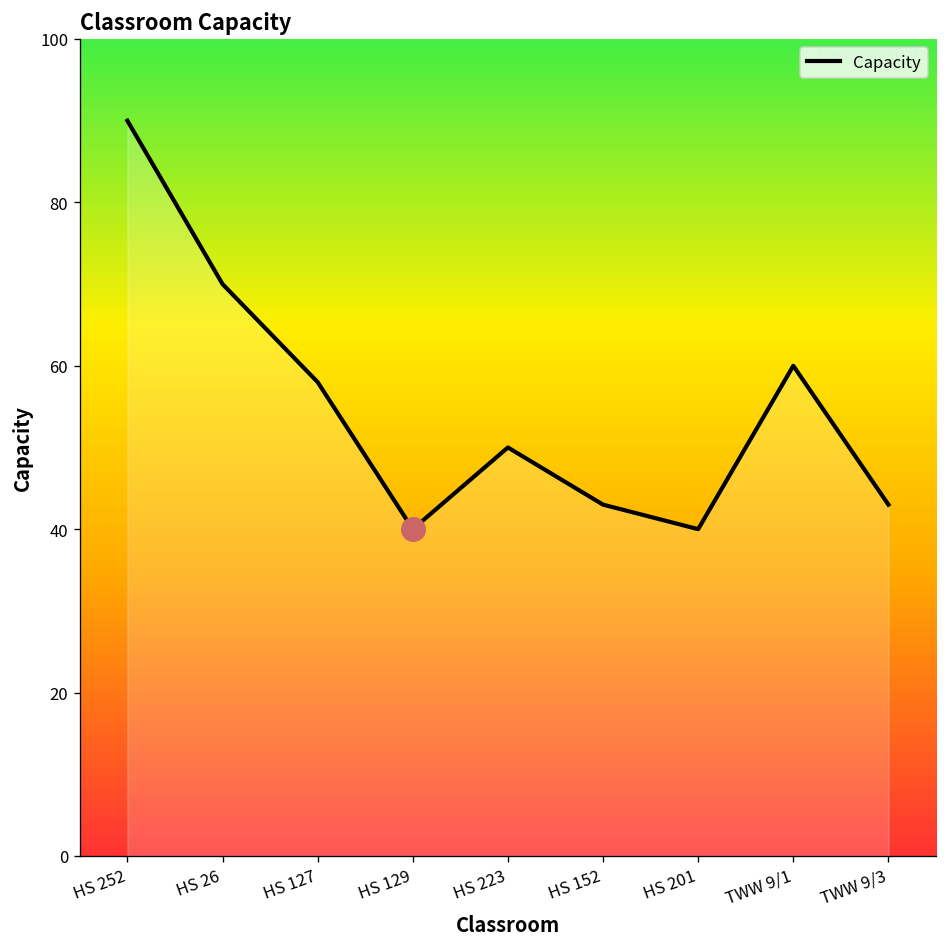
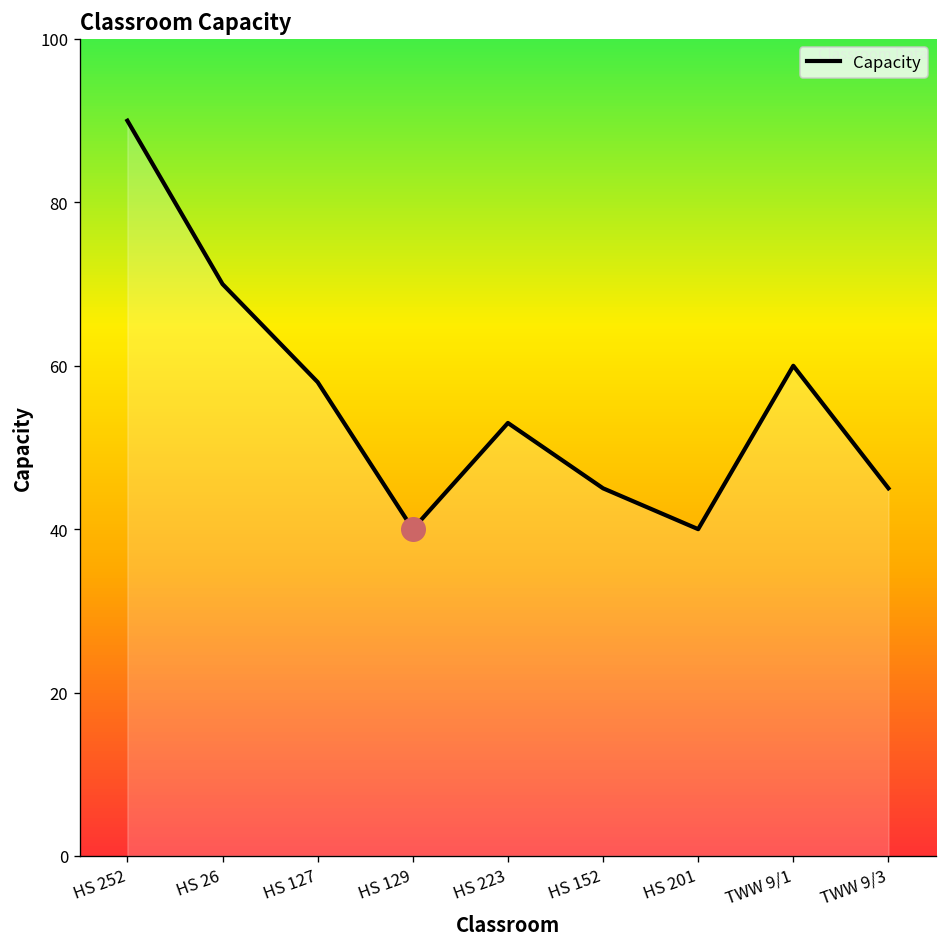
  {
    "Capacity": {
      "HS 252": 90,
      "HS 26": 70,
      "HS 127": 58,
-     "HS 223": 50,
-     "HS 152": 43,
+     "HS 223": 53,
+     "HS 152": 45,
      "HS 201": 40,
      "TWW 9/1": 60,
-     "TWW 9/3": 43
+     "TWW 9/3": 45
    }
  }
